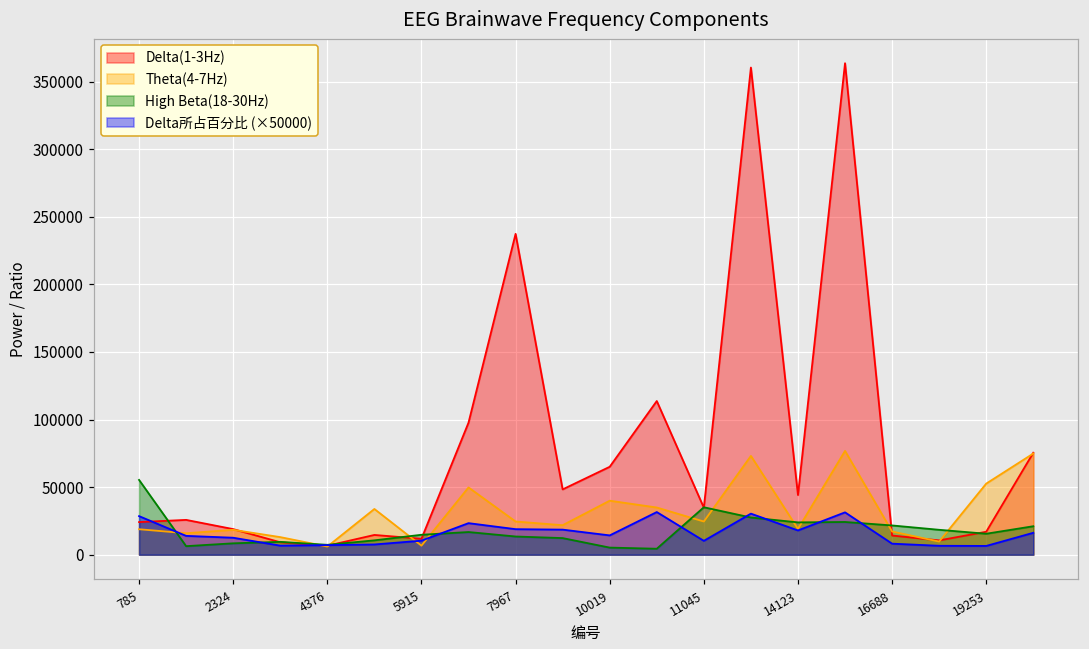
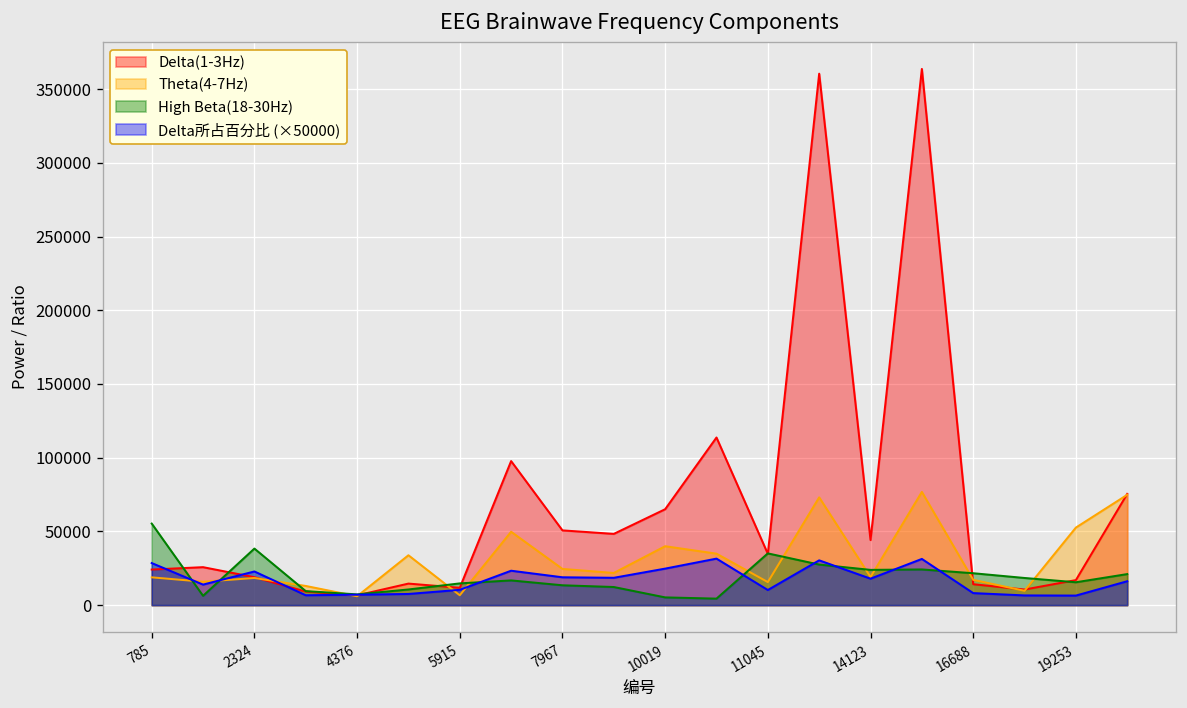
  {
    "Delta(1-3Hz)": {
      "785": 24000,
-     "7967": 237000,
+     "7967": 51000,
      "10019": 65000,
      "14123": 44000,
      "16688": 14000
    },
    "Theta(4-7Hz)": {
      "785": 19000,
      "5915": 7000,
      "7967": 25000,
      "10019": 40000,
-     "11045": 25000,
+     "11045": 16000,
      "16688": 17000,
      "19253": 53000
    },
    "High Beta(18-30Hz)": {
      "785": 55000,
-     "2324": 8000,
+     "2324": 38000,
      "5915": 15000,
      "7967": 13000,
      "10019": 5000,
      "14123": 24000,
      "16688": 22000
    },
    "Delta所占百分比 (×50000)": {
      "785": 29000,
-     "2324": 13000,
+     "2324": 23000,
      "7967": 19000,
-     "10019": 14000,
+     "10019": 25000,
      "11045": 10000,
      "16688": 8000,
      "19253": 6000
    }
  }
